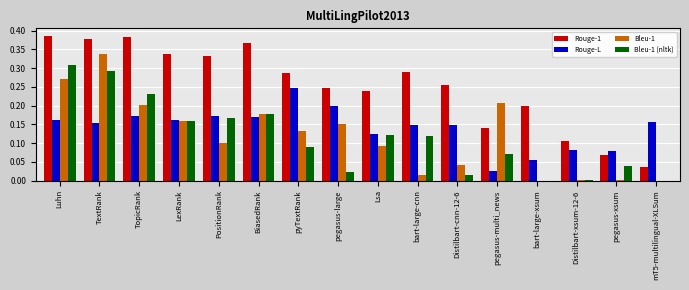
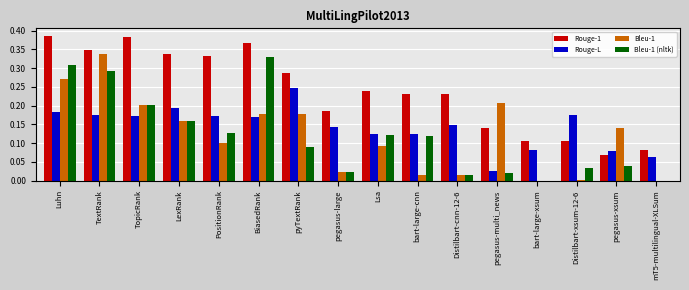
  {
    "Rouge-1": {
      "Luhn": 0.39,
-     "TextRank": 0.38,
+     "TextRank": 0.35,
      "TopicRank": 0.38,
      "LexRank": 0.34,
      "PositionRank": 0.33,
      "BiasedRank": 0.37,
      "pyTextRank": 0.29,
-     "pegasus-large": 0.25,
+     "pegasus-large": 0.18,
      "Lsa": 0.24,
-     "bart-large-cnn": 0.29,
-     "Distilbart-cnn-12-6": 0.25,
+     "bart-large-cnn": 0.23,
+     "Distilbart-cnn-12-6": 0.23,
      "pegasus-multi_news": 0.14,
-     "bart-large-xsum": 0.20,
+     "bart-large-xsum": 0.11,
      "Distilbart-xsum-12-6": 0.11,
      "pegasus-xsum": 0.07,
-     "mT5-multilingual-XLSum": 0.04
+     "mT5-multilingual-XLSum": 0.08
    },
    "Rouge-L": {
-     "Luhn": 0.16,
-     "TextRank": 0.15,
+     "Luhn": 0.18,
+     "TextRank": 0.18,
      "TopicRank": 0.17,
-     "LexRank": 0.16,
+     "LexRank": 0.19,
      "PositionRank": 0.17,
      "BiasedRank": 0.17,
      "pyTextRank": 0.25,
-     "pegasus-large": 0.20,
+     "pegasus-large": 0.14,
      "Lsa": 0.12,
-     "bart-large-cnn": 0.15,
+     "bart-large-cnn": 0.12,
      "Distilbart-cnn-12-6": 0.15,
      "pegasus-multi_news": 0.03,
-     "bart-large-xsum": 0.05,
-     "Distilbart-xsum-12-6": 0.08,
+     "bart-large-xsum": 0.08,
+     "Distilbart-xsum-12-6": 0.17,
      "pegasus-xsum": 0.08,
-     "mT5-multilingual-XLSum": 0.16
+     "mT5-multilingual-XLSum": 0.06
    },
    "Bleu-1": {
      "Luhn": 0.27,
      "TextRank": 0.34,
      "TopicRank": 0.20,
      "LexRank": 0.16,
      "PositionRank": 0.10,
      "BiasedRank": 0.18,
-     "pyTextRank": 0.13,
-     "pegasus-large": 0.15,
+     "pyTextRank": 0.18,
+     "pegasus-large": 0.02,
      "Lsa": 0.09,
      "bart-large-cnn": 0.01,
-     "Distilbart-cnn-12-6": 0.04,
+     "Distilbart-cnn-12-6": 0.01,
      "pegasus-multi_news": 0.21,
-     "pegasus-xsum": 0.00
+     "pegasus-xsum": 0.14
    },
    "Bleu-1 (nltk)": {
      "Luhn": 0.31,
      "TextRank": 0.29,
-     "TopicRank": 0.23,
+     "TopicRank": 0.20,
      "LexRank": 0.16,
-     "PositionRank": 0.17,
-     "BiasedRank": 0.18,
+     "PositionRank": 0.13,
+     "BiasedRank": 0.33,
      "pyTextRank": 0.09,
      "pegasus-large": 0.02,
      "Lsa": 0.12,
      "bart-large-cnn": 0.12,
      "Distilbart-cnn-12-6": 0.01,
-     "pegasus-multi_news": 0.07,
-     "Distilbart-xsum-12-6": 0.00,
+     "pegasus-multi_news": 0.02,
+     "Distilbart-xsum-12-6": 0.03,
      "pegasus-xsum": 0.04
    }
  }
